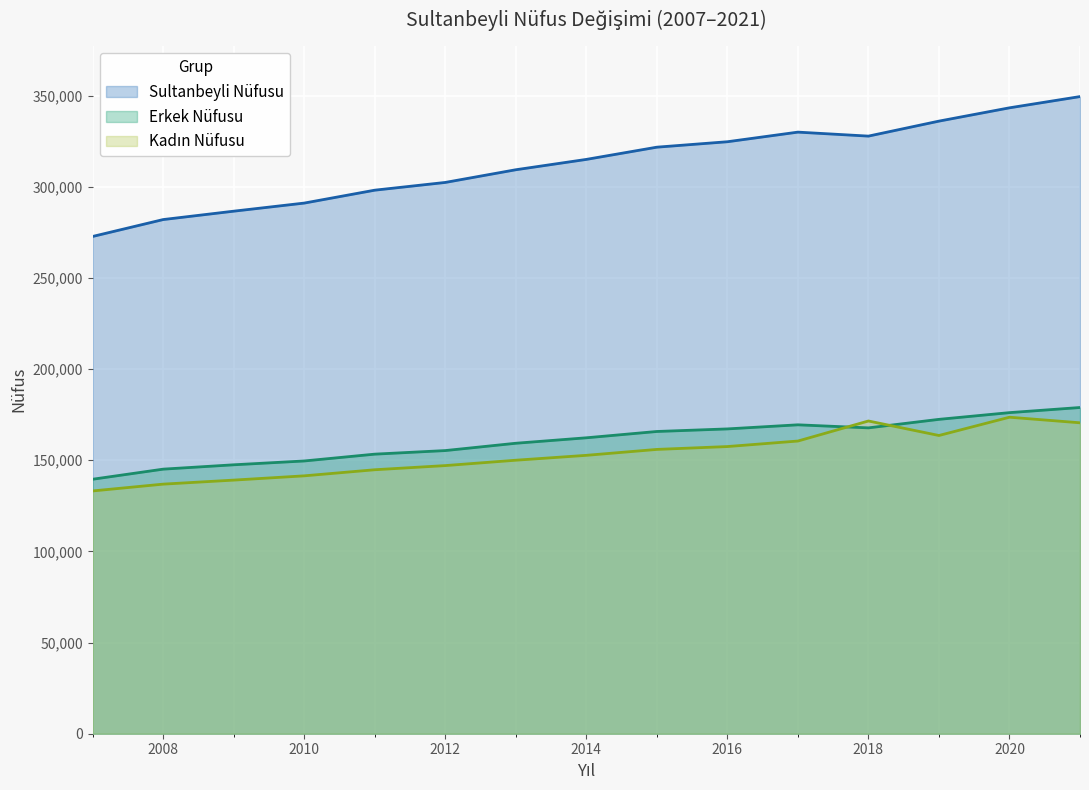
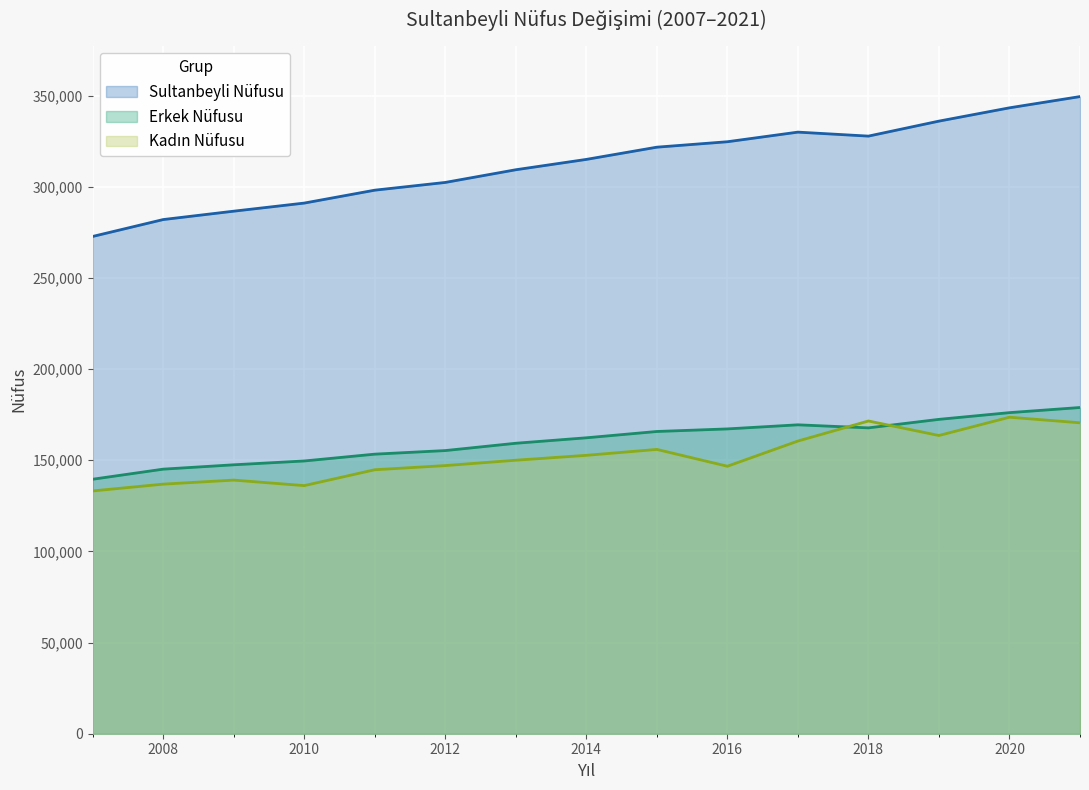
  {
    "Kadın Nüfusu": {
      "2008": "137,000",
-     "2010": "141,000",
+     "2010": "136,000",
      "2012": "147,000",
      "2014": "153,000",
-     "2016": "158,000",
+     "2016": "147,000",
      "2018": "172,000",
      "2020": "174,000"
    }
  }
